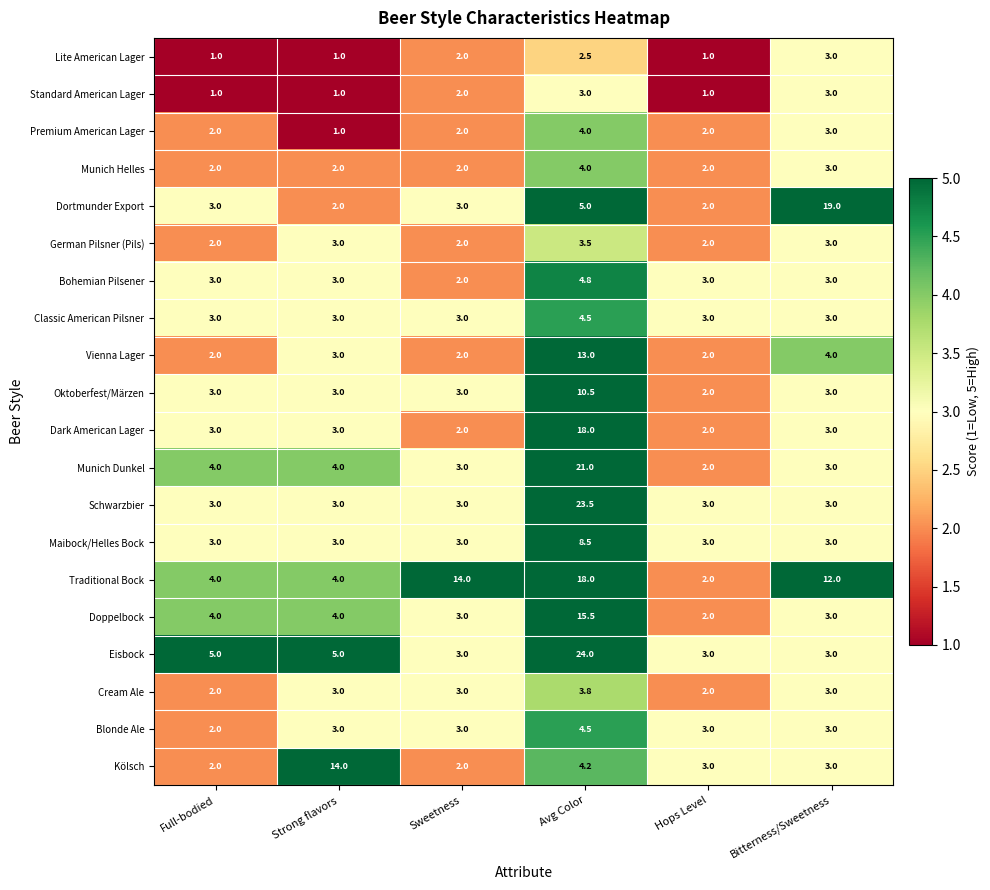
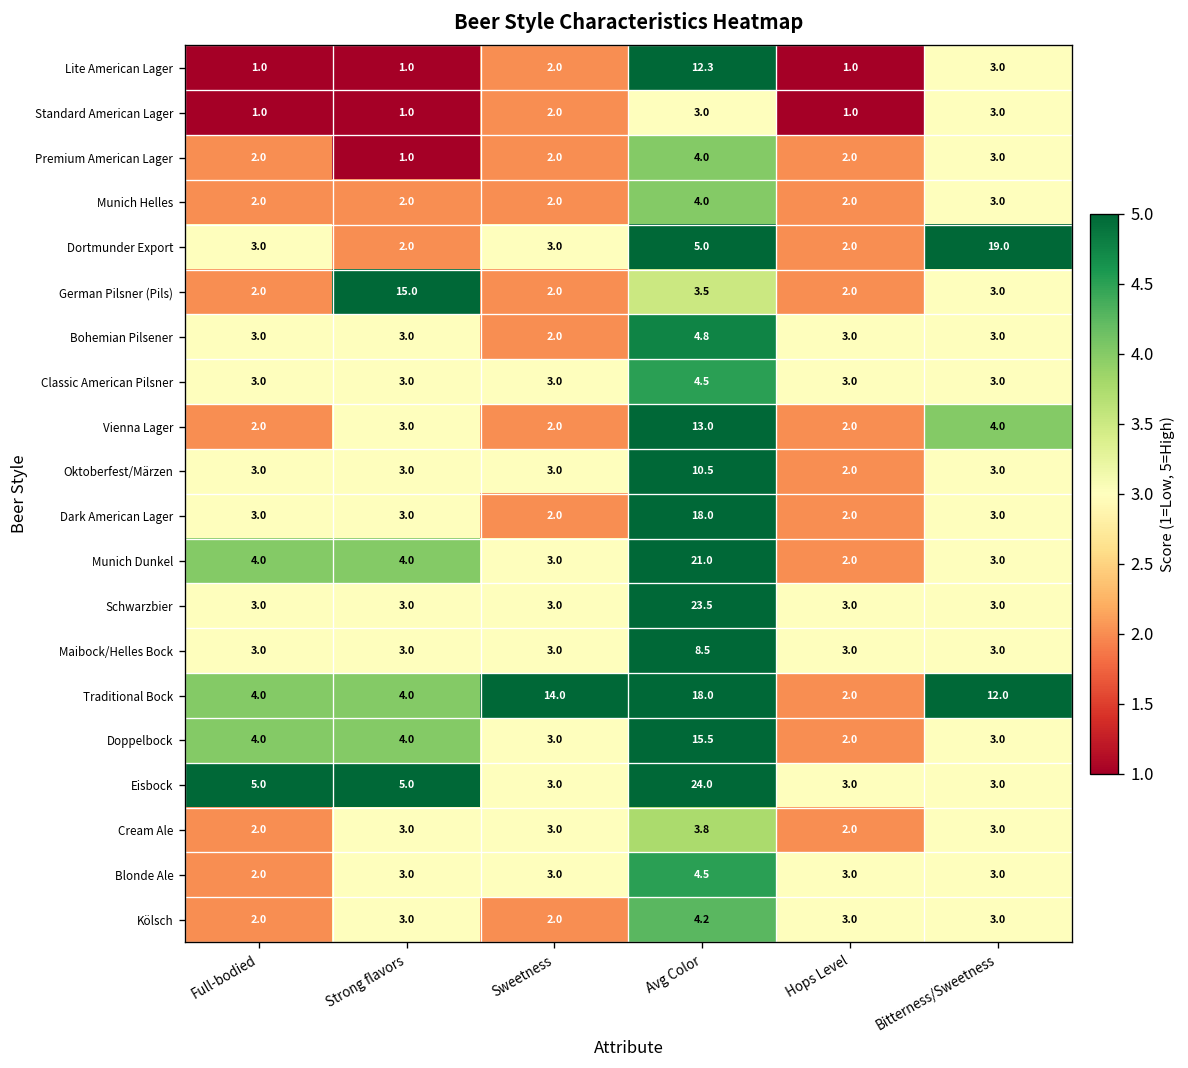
  {
    "Lite American Lager": {
      "Full-bodied": 1.0,
      "Strong flavors": 1.0,
      "Sweetness": 2.0,
-     "Avg Color": 2.5,
+     "Avg Color": 12.3,
      "Hops Level": 1.0,
      "Bitterness/Sweetness": 3.0
    },
    "Standard American Lager": {
      "Full-bodied": 1.0,
      "Strong flavors": 1.0,
      "Sweetness": 2.0,
      "Avg Color": 3.0,
      "Hops Level": 1.0,
      "Bitterness/Sweetness": 3.0
    },
    "Premium American Lager": {
      "Full-bodied": 2.0,
      "Strong flavors": 1.0,
      "Sweetness": 2.0,
      "Avg Color": 4.0,
      "Hops Level": 2.0,
      "Bitterness/Sweetness": 3.0
    },
    "Munich Helles": {
      "Full-bodied": 2.0,
      "Strong flavors": 2.0,
      "Sweetness": 2.0,
      "Avg Color": 4.0,
      "Hops Level": 2.0,
      "Bitterness/Sweetness": 3.0
    },
    "Dortmunder Export": {
      "Full-bodied": 3.0,
      "Strong flavors": 2.0,
      "Sweetness": 3.0,
      "Avg Color": 5.0,
      "Hops Level": 2.0,
      "Bitterness/Sweetness": 19.0
    },
    "German Pilsner (Pils)": {
      "Full-bodied": 2.0,
-     "Strong flavors": 3.0,
+     "Strong flavors": 15.0,
      "Sweetness": 2.0,
      "Avg Color": 3.5,
      "Hops Level": 2.0,
      "Bitterness/Sweetness": 3.0
    },
    "Bohemian Pilsener": {
      "Full-bodied": 3.0,
      "Strong flavors": 3.0,
      "Sweetness": 2.0,
      "Avg Color": 4.8,
      "Hops Level": 3.0,
      "Bitterness/Sweetness": 3.0
    },
    "Classic American Pilsner": {
      "Full-bodied": 3.0,
      "Strong flavors": 3.0,
      "Sweetness": 3.0,
      "Avg Color": 4.5,
      "Hops Level": 3.0,
      "Bitterness/Sweetness": 3.0
    },
    "Vienna Lager": {
      "Full-bodied": 2.0,
      "Strong flavors": 3.0,
      "Sweetness": 2.0,
      "Avg Color": 13.0,
      "Hops Level": 2.0,
      "Bitterness/Sweetness": 4.0
    },
    "Oktoberfest/Märzen": {
      "Full-bodied": 3.0,
      "Strong flavors": 3.0,
      "Sweetness": 3.0,
      "Avg Color": 10.5,
      "Hops Level": 2.0,
      "Bitterness/Sweetness": 3.0
    },
    "Dark American Lager": {
      "Full-bodied": 3.0,
      "Strong flavors": 3.0,
      "Sweetness": 2.0,
      "Avg Color": 18.0,
      "Hops Level": 2.0,
      "Bitterness/Sweetness": 3.0
    },
    "Munich Dunkel": {
      "Full-bodied": 4.0,
      "Strong flavors": 4.0,
      "Sweetness": 3.0,
      "Avg Color": 21.0,
      "Hops Level": 2.0,
      "Bitterness/Sweetness": 3.0
    },
    "Schwarzbier": {
      "Full-bodied": 3.0,
      "Strong flavors": 3.0,
      "Sweetness": 3.0,
      "Avg Color": 23.5,
      "Hops Level": 3.0,
      "Bitterness/Sweetness": 3.0
    },
    "Maibock/Helles Bock": {
      "Full-bodied": 3.0,
      "Strong flavors": 3.0,
      "Sweetness": 3.0,
      "Avg Color": 8.5,
      "Hops Level": 3.0,
      "Bitterness/Sweetness": 3.0
    },
    "Traditional Bock": {
      "Full-bodied": 4.0,
      "Strong flavors": 4.0,
      "Sweetness": 14.0,
      "Avg Color": 18.0,
      "Hops Level": 2.0,
      "Bitterness/Sweetness": 12.0
    },
    "Doppelbock": {
      "Full-bodied": 4.0,
      "Strong flavors": 4.0,
      "Sweetness": 3.0,
      "Avg Color": 15.5,
      "Hops Level": 2.0,
      "Bitterness/Sweetness": 3.0
    },
    "Eisbock": {
      "Full-bodied": 5.0,
      "Strong flavors": 5.0,
      "Sweetness": 3.0,
      "Avg Color": 24.0,
      "Hops Level": 3.0,
      "Bitterness/Sweetness": 3.0
    },
    "Cream Ale": {
      "Full-bodied": 2.0,
      "Strong flavors": 3.0,
      "Sweetness": 3.0,
      "Avg Color": 3.8,
      "Hops Level": 2.0,
      "Bitterness/Sweetness": 3.0
    },
    "Blonde Ale": {
      "Full-bodied": 2.0,
      "Strong flavors": 3.0,
      "Sweetness": 3.0,
      "Avg Color": 4.5,
      "Hops Level": 3.0,
      "Bitterness/Sweetness": 3.0
    },
    "Kölsch": {
      "Full-bodied": 2.0,
-     "Strong flavors": 14.0,
+     "Strong flavors": 3.0,
      "Sweetness": 2.0,
      "Avg Color": 4.2,
      "Hops Level": 3.0,
      "Bitterness/Sweetness": 3.0
    }
  }
